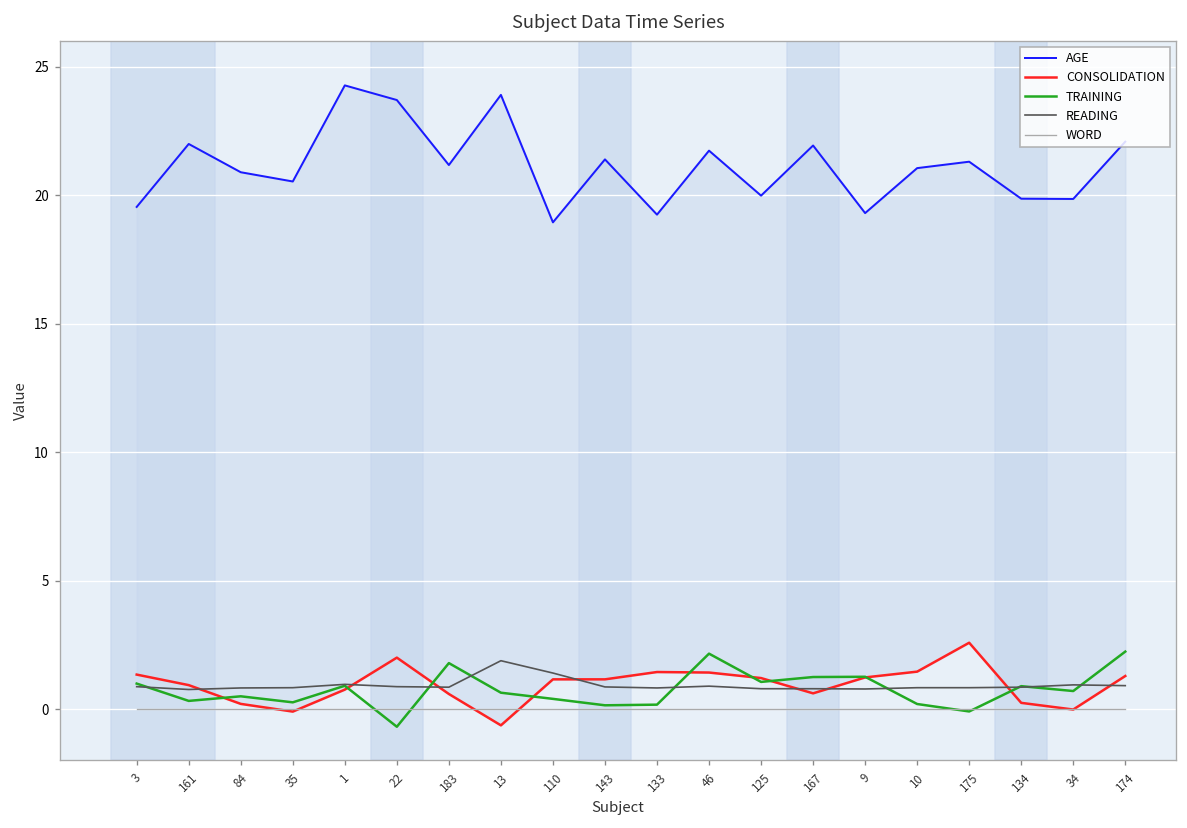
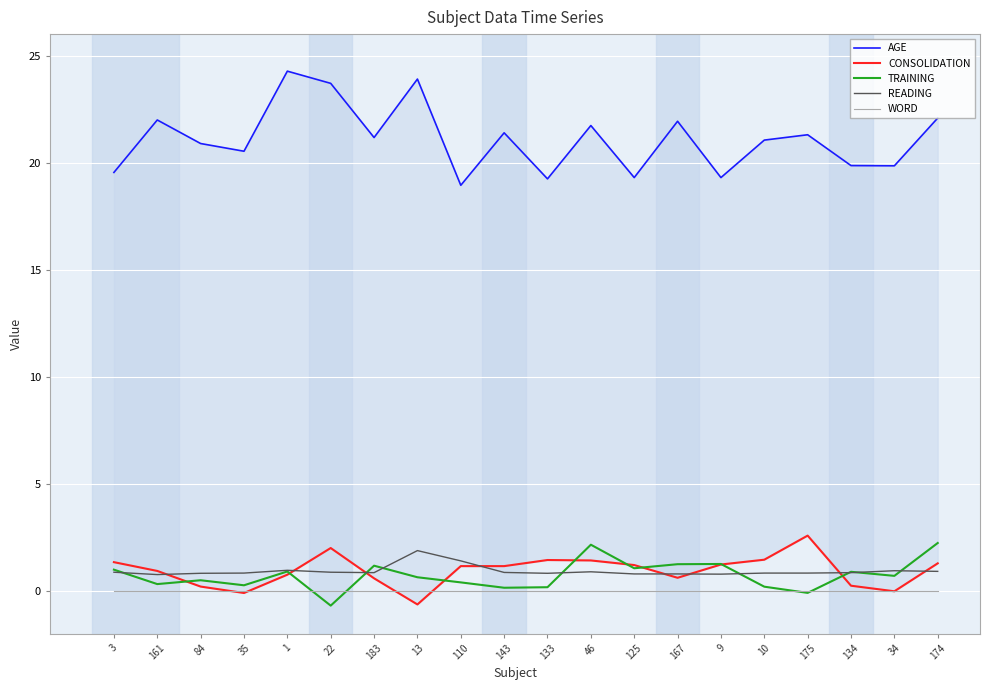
  {
    "AGE": {
      "3": 19.5,
      "161": 22.0,
      "84": 20.9,
      "35": 20.5,
      "1": 24.3,
      "22": 23.7,
      "183": 21.2,
      "13": 23.9,
      "110": 18.9,
      "143": 21.4,
      "133": 19.2,
      "46": 21.7,
-     "125": 20.0,
+     "125": 19.3,
      "167": 21.9,
      "9": 19.3,
      "10": 21.1,
      "175": 21.3,
      "134": 19.9,
      "34": 19.9
    },
    "CONSOLIDATION": {
      "3": 1.3,
      "161": 0.9,
      "84": 0.2,
      "1": 0.8,
      "22": 2.0,
      "183": 0.6,
      "13": -0.6,
      "110": 1.2,
      "143": 1.2,
      "133": 1.4,
      "46": 1.4,
      "125": 1.2,
      "167": 0.6,
      "10": 1.5,
      "175": 2.6,
      "134": 0.2,
      "174": 1.3
    },
    "TRAINING": {
      "161": 0.3,
      "84": 0.5,
      "35": 0.3,
      "22": -0.7,
-     "183": 1.8,
+     "183": 1.2,
      "13": 0.6,
      "110": 0.4,
      "143": 0.1,
      "133": 0.2,
      "46": 2.2,
      "125": 1.1,
      "167": 1.2,
      "10": 0.2,
      "34": 0.7,
      "174": 2.2
    },
    "READING": {
      "161": 0.8,
      "84": 0.8,
      "35": 0.8,
      "22": 0.9,
      "183": 0.9,
      "13": 1.9,
      "110": 1.4,
      "143": 0.9,
      "133": 0.8,
      "46": 0.9,
      "125": 0.8,
      "167": 0.8,
      "9": 0.8,
      "10": 0.8,
      "175": 0.8,
      "34": 0.9,
      "174": 0.9
    },
    "WORD": {
      "3": 0.0,
      "161": 0.0,
      "84": 0.0,
      "1": 0.0,
      "22": 0.0,
      "183": 0.0,
      "13": 0.0,
      "110": 0.0,
      "143": 0.0,
      "133": 0.0,
      "46": 0.0,
      "125": 0.0,
      "167": 0.0,
      "9": 0.0,
      "10": 0.0,
      "134": 0.0,
      "174": 0.0
    }
  }
